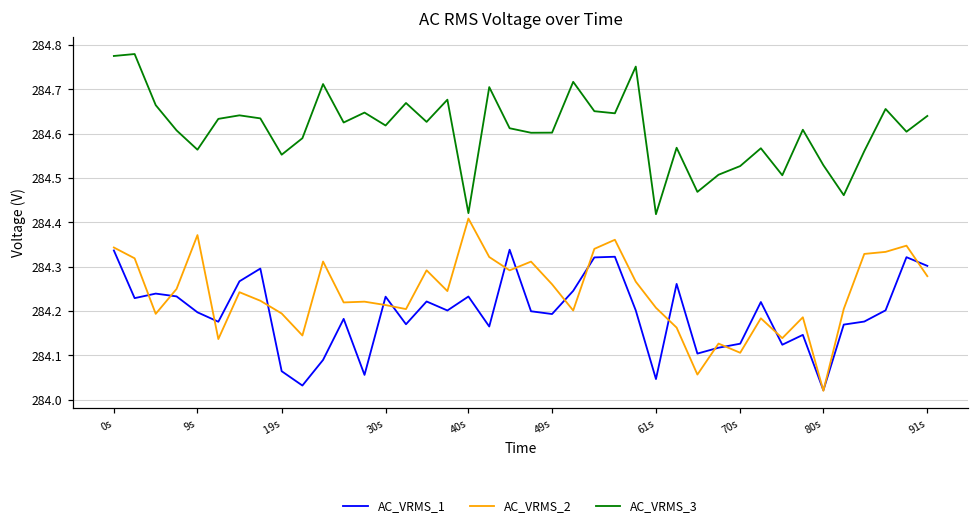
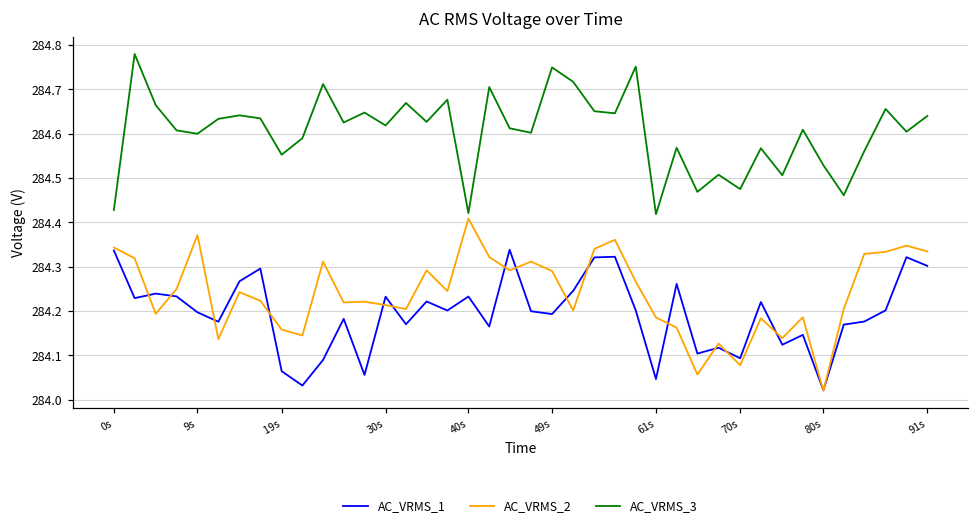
  {
    "AC_VRMS_1": {
      "0s": 284.34,
      "9s": 284.20,
      "19s": 284.06,
      "30s": 284.23,
      "40s": 284.23,
      "49s": 284.19,
      "61s": 284.05,
-     "70s": 284.13,
+     "70s": 284.09,
      "91s": 284.30
    },
    "AC_VRMS_2": {
      "0s": 284.34,
      "9s": 284.37,
-     "19s": 284.19,
+     "19s": 284.16,
      "30s": 284.21,
      "40s": 284.41,
-     "49s": 284.26,
-     "61s": 284.21,
-     "70s": 284.11,
-     "91s": 284.28
+     "49s": 284.29,
+     "61s": 284.19,
+     "70s": 284.08,
+     "91s": 284.33
    },
    "AC_VRMS_3": {
-     "0s": 284.78,
-     "9s": 284.56,
+     "0s": 284.43,
+     "9s": 284.60,
      "19s": 284.55,
      "30s": 284.62,
      "40s": 284.42,
-     "49s": 284.60,
+     "49s": 284.75,
      "61s": 284.42,
-     "70s": 284.53,
+     "70s": 284.48,
      "80s": 284.53,
      "91s": 284.64
    }
  }
